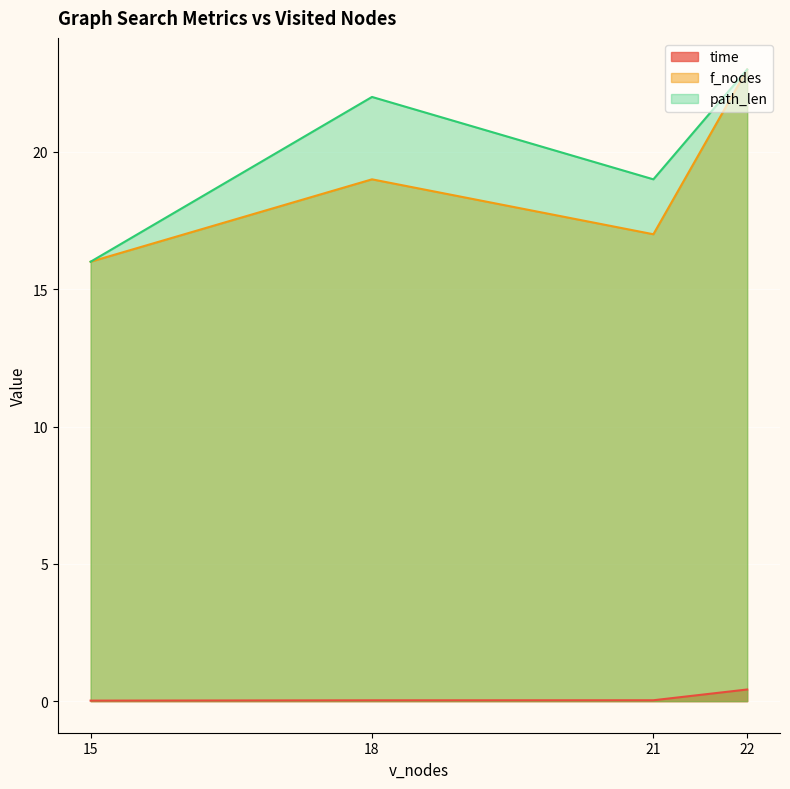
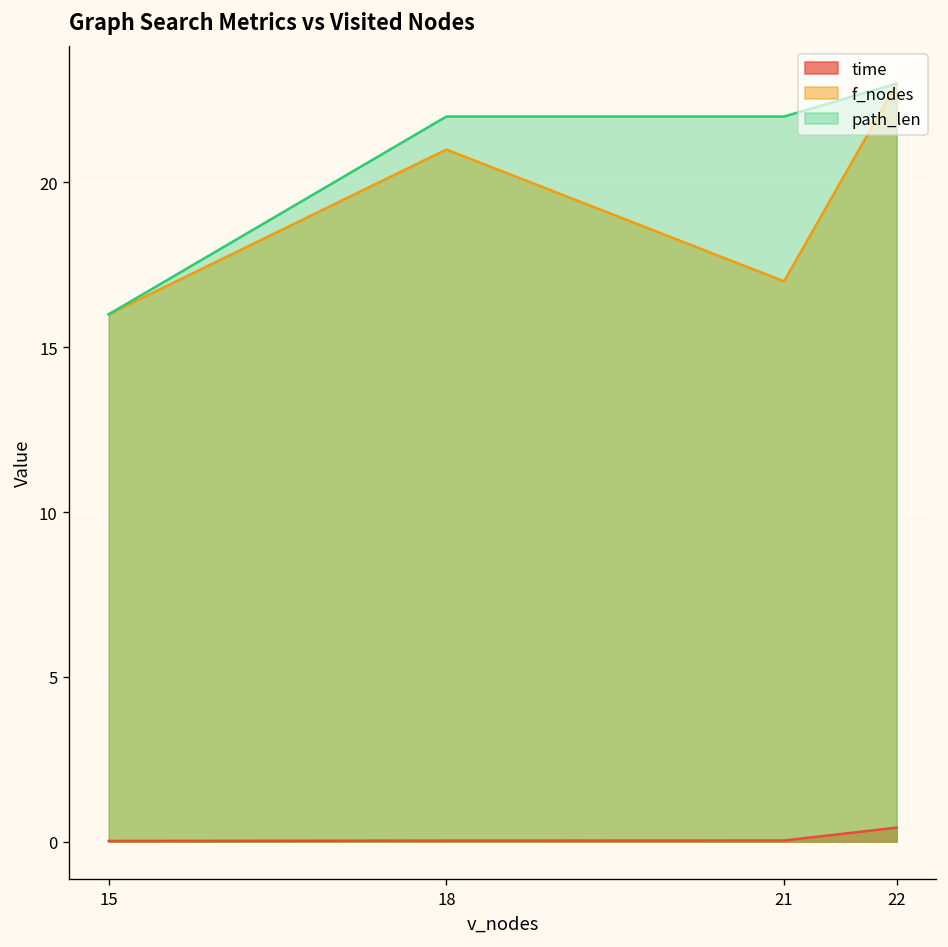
  {
    "time": {
      "15": 0,
      "18": 0,
      "21": 0,
      "22": 0.4
    },
    "f_nodes": {
-     "18": 19,
+     "18": 21,
      "21": 17
    },
    "path_len": {
      "18": 22,
-     "21": 19
+     "21": 22
    }
  }
